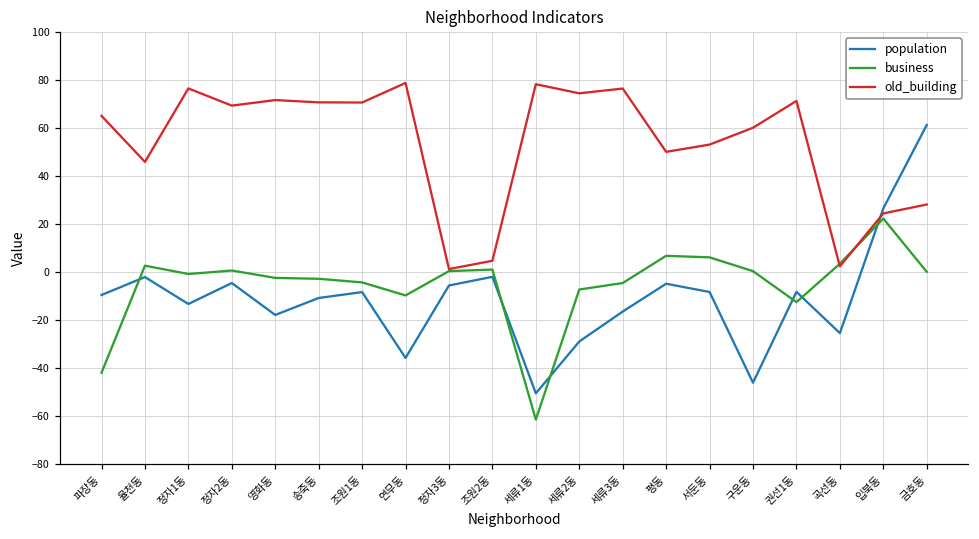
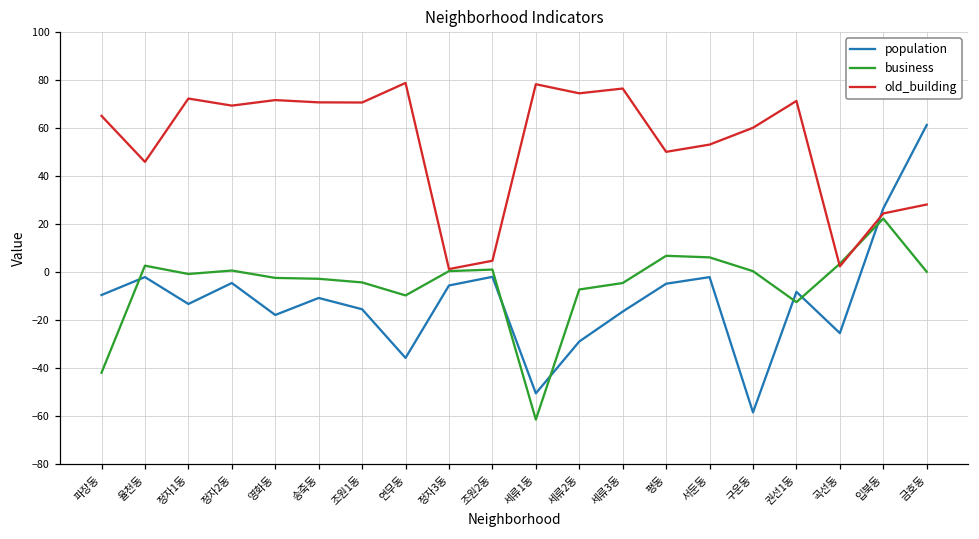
  {
    "population": {
      "파장동": -10,
      "율천동": -2,
      "정자1동": -13,
      "정자2동": -5,
      "영화동": -18,
      "송죽동": -11,
-     "조원1동": -8,
+     "조원1동": -16,
      "연무동": -36,
      "정자3동": -6,
      "조원2동": -2,
      "세류1동": -51,
      "세류2동": -29,
      "세류3동": -16,
      "평동": -5,
-     "서둔동": -8,
-     "구운동": -46,
+     "서둔동": -2,
+     "구운동": -59,
      "권선1동": -8,
      "곡선동": -25,
      "입북동": 27,
      "금호동": 61
    },
    "business": {
      "파장동": -42,
      "율천동": 3,
      "정자1동": -1,
      "정자2동": 1,
      "영화동": -2,
      "송죽동": -3,
      "조원1동": -4,
      "연무동": -10,
      "조원2동": 1,
      "세류1동": -62,
      "세류2동": -7,
      "세류3동": -5,
      "평동": 7,
      "서둔동": 6,
      "구운동": 0,
      "권선1동": -13,
      "입북동": 22,
      "금호동": 0
    },
    "old_building": {
      "파장동": 65,
      "율천동": 46,
-     "정자1동": 77,
+     "정자1동": 72,
      "정자2동": 69,
      "영화동": 72,
      "송죽동": 71,
      "조원1동": 71,
      "연무동": 79,
      "조원2동": 5,
      "세류1동": 78,
      "세류2동": 75,
      "세류3동": 77,
      "평동": 50,
      "서둔동": 53,
      "구운동": 60,
      "권선1동": 71,
      "입북동": 24,
      "금호동": 28
    }
  }
